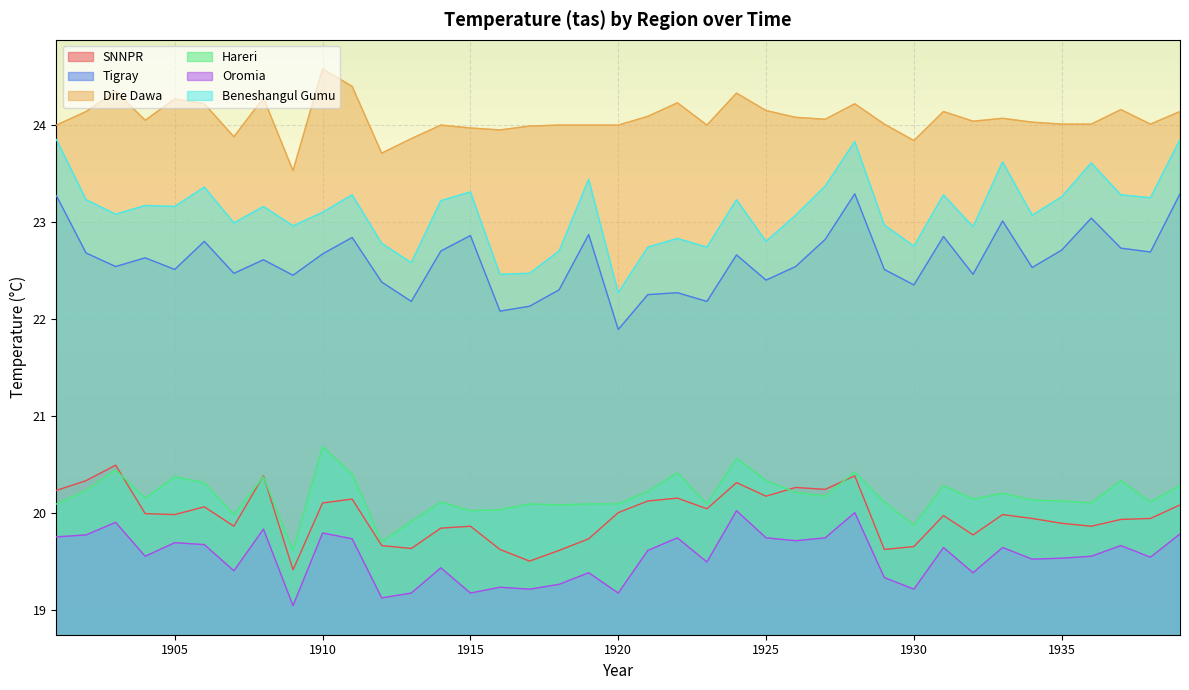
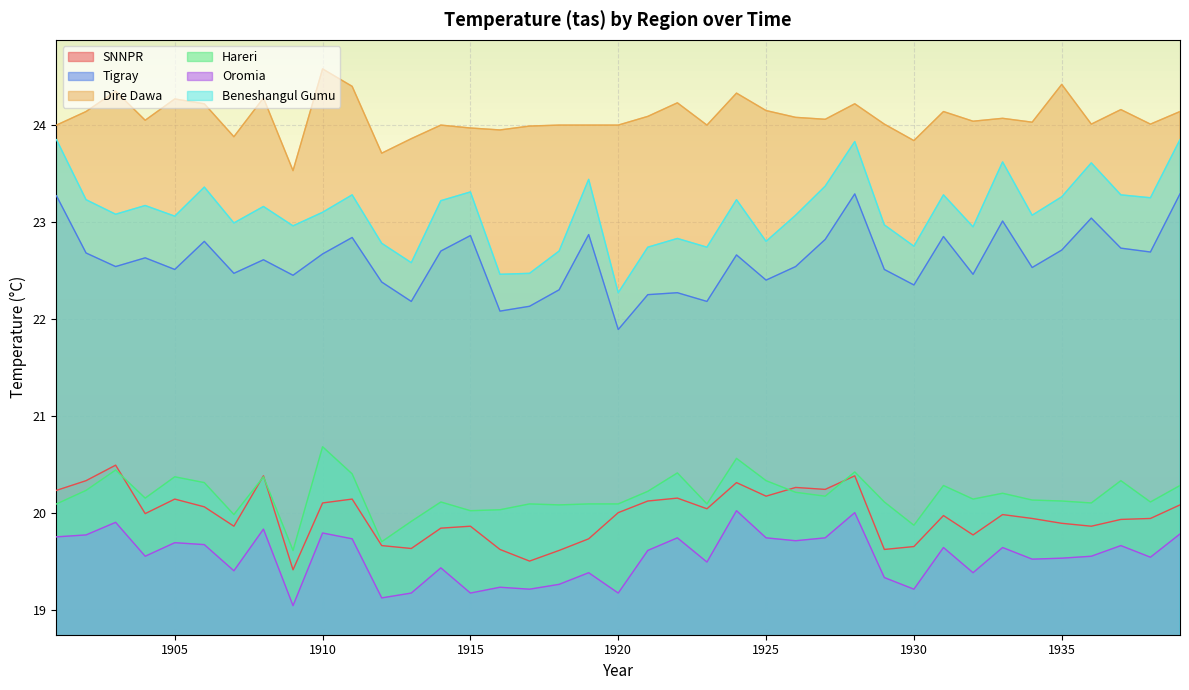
  {
    "SNNPR": {
-     "1905": 20.0,
+     "1905": 20.1,
      "1910": 20.1,
      "1915": 19.9,
      "1920": 20.0,
      "1925": 20.2,
      "1930": 19.7,
      "1935": 19.9
    },
    "Tigray": {
      "1905": 22.5,
      "1910": 22.7,
      "1915": 22.9,
      "1920": 21.9,
      "1925": 22.4,
      "1930": 22.4,
      "1935": 22.7
    },
    "Dire Dawa": {
      "1915": 24.0,
      "1920": 24.0,
      "1925": 24.2,
      "1930": 23.8,
-     "1935": 24.0
+     "1935": 24.4
    },
    "Hareri": {
      "1905": 20.4,
      "1910": 20.7,
      "1915": 20.0,
      "1920": 20.1,
      "1925": 20.3,
      "1930": 19.9,
      "1935": 20.1
    },
    "Oromia": {
      "1905": 19.7,
      "1910": 19.8,
      "1915": 19.2,
      "1920": 19.2,
      "1925": 19.7,
      "1930": 19.2,
      "1935": 19.5
    },
    "Beneshangul Gumu": {
-     "1905": 23.2,
+     "1905": 23.1,
      "1910": 23.1,
      "1915": 23.3,
      "1920": 22.3,
      "1925": 22.8,
      "1930": 22.8,
      "1935": 23.3
    }
  }
